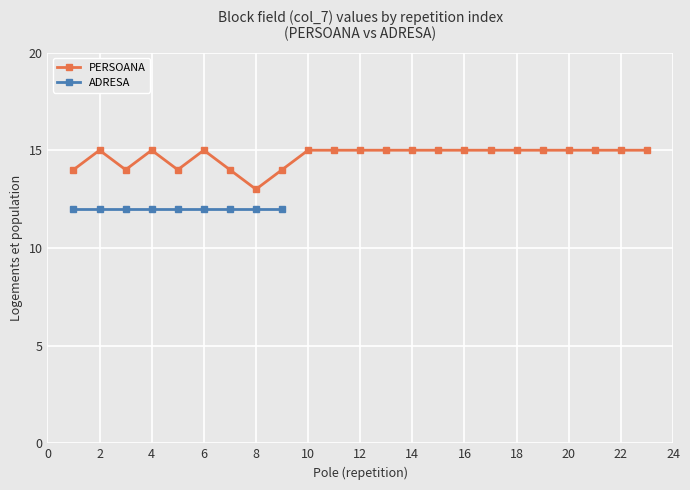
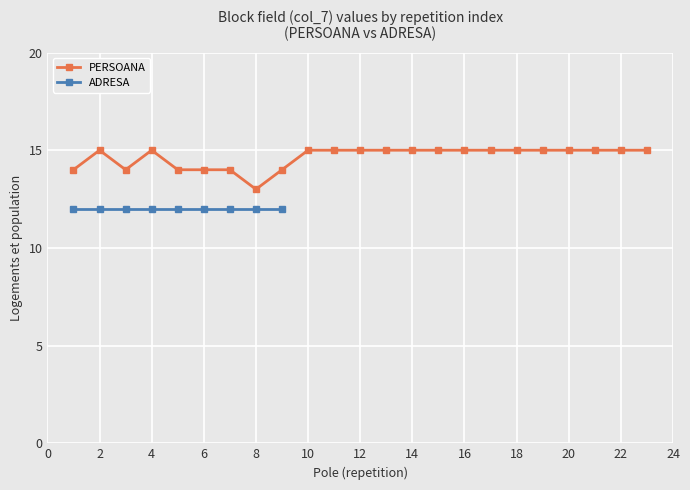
  {
    "PERSOANA": {
      "2": 15,
      "4": 15,
-     "6": 15,
+     "6": 14,
      "8": 13,
      "10": 15,
      "12": 15,
      "14": 15,
      "16": 15,
      "18": 15,
      "20": 15,
      "22": 15
    },
    "ADRESA": {
      "2": 12,
      "4": 12,
      "6": 12,
      "8": 12
    }
  }
